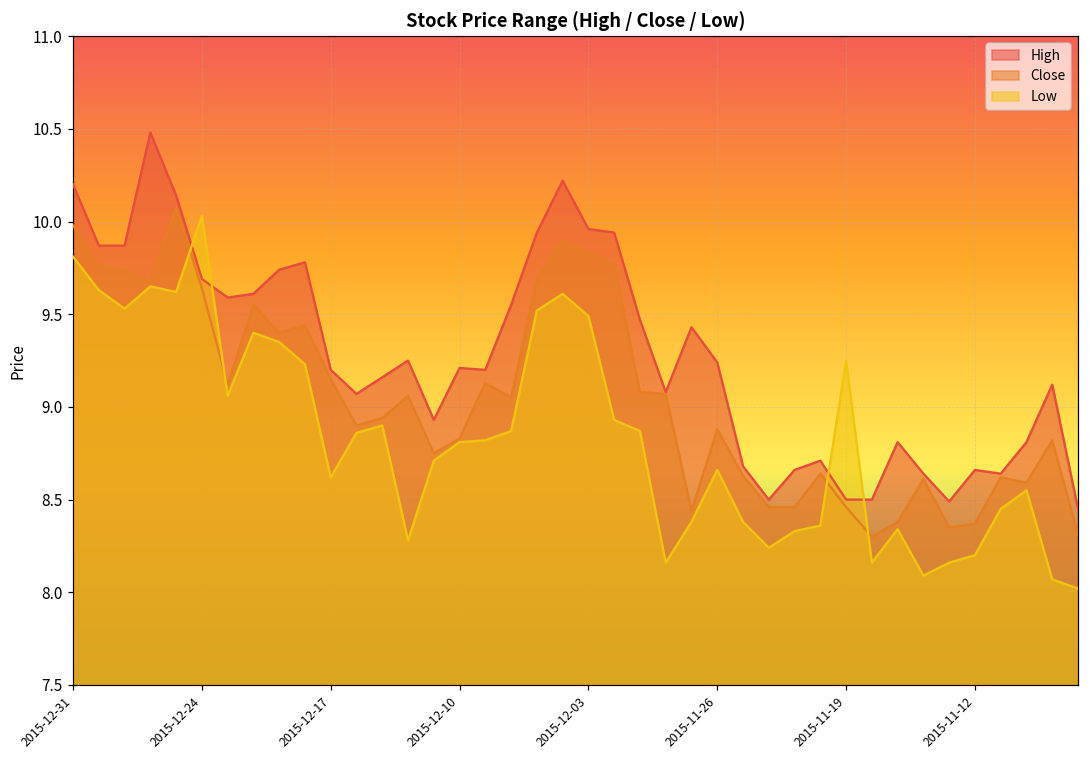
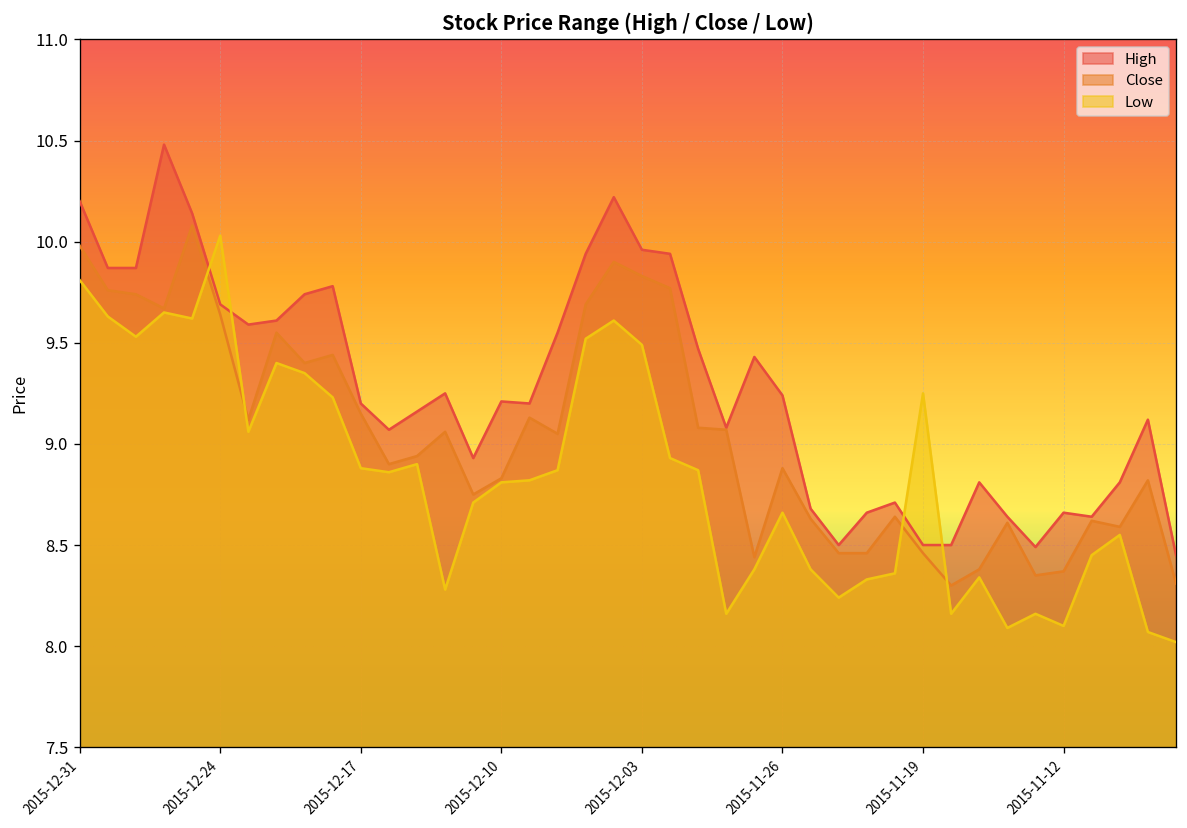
  {
    "Low": {
      "2015-12-31": 9.81,
      "2015-12-24": 10.03,
-     "2015-12-17": 8.62,
+     "2015-12-17": 8.88,
      "2015-12-10": 8.81,
      "2015-12-03": 9.49,
      "2015-11-26": 8.66,
      "2015-11-19": 9.25,
-     "2015-11-12": 8.2
+     "2015-11-12": 8.1
    }
  }
